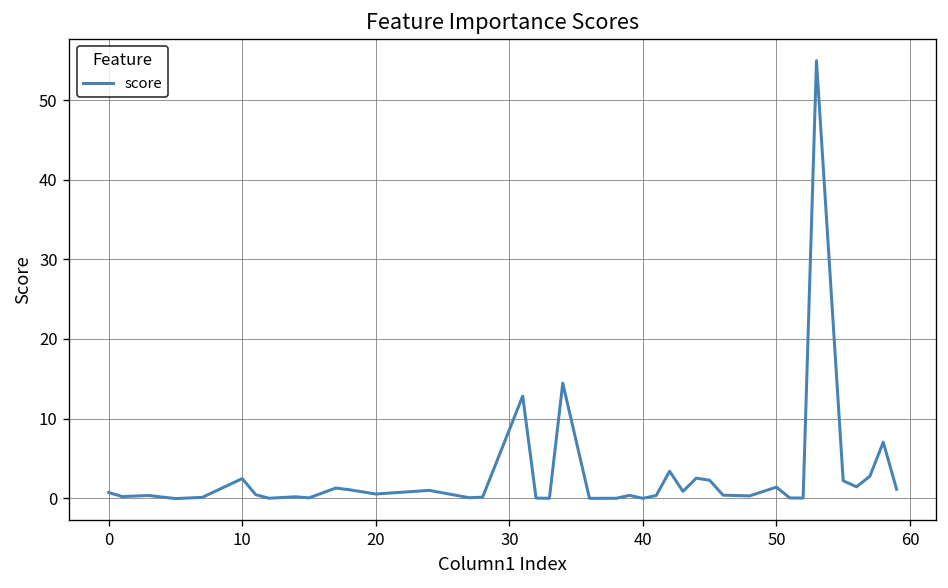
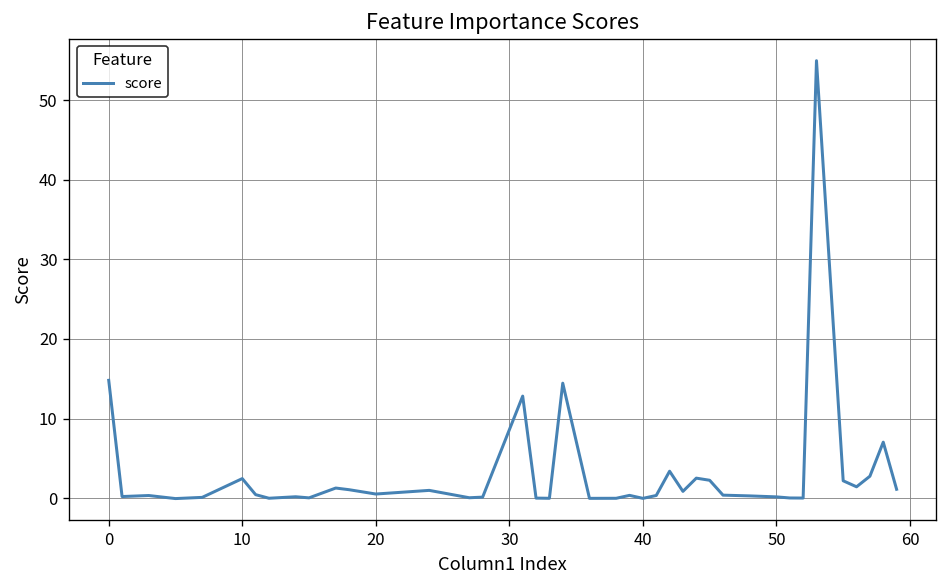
  {
-   "0": 1,
+   "0": 15,
    "10": 2,
    "20": 1,
    "40": 0,
-   "50": 1
+   "50": 0
  }
